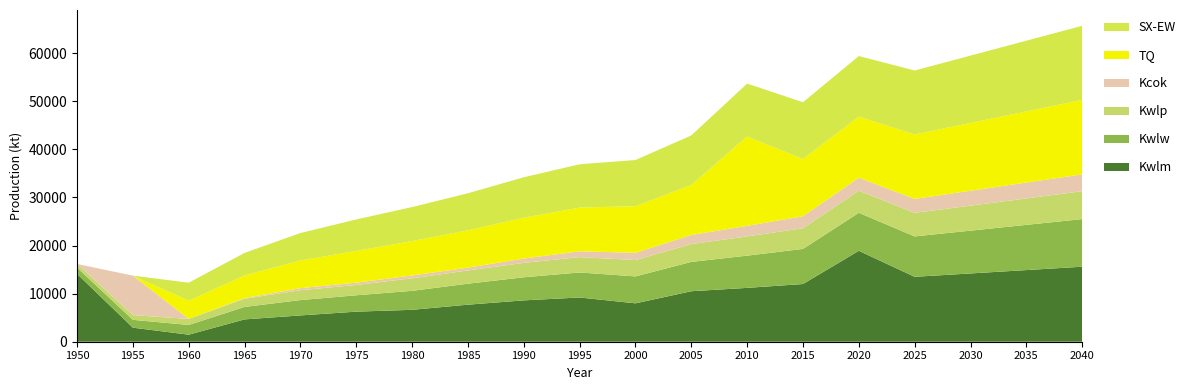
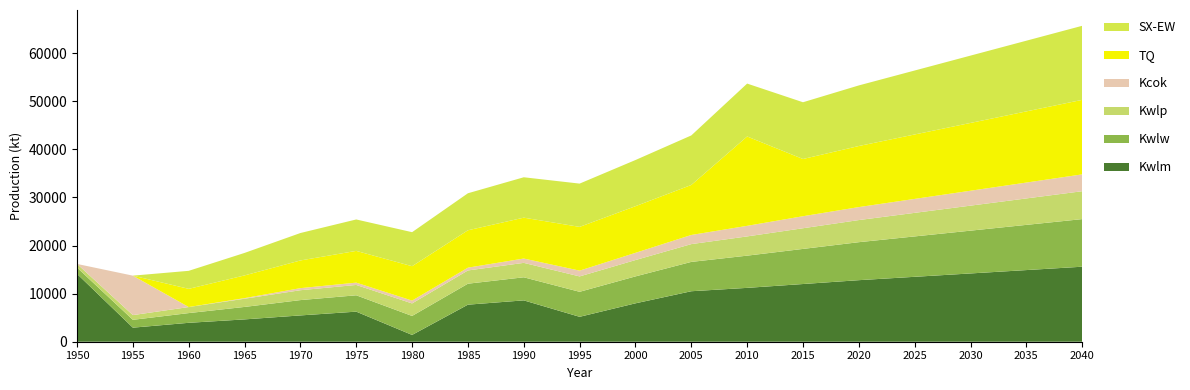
  {
    "Kwlm": {
-     "1960": 1000,
-     "1980": 7000,
-     "1995": 9000,
-     "2020": 19000
+     "1960": 4000,
+     "1980": 1000,
+     "1995": 5000,
+     "2020": 13000
    }
  }
